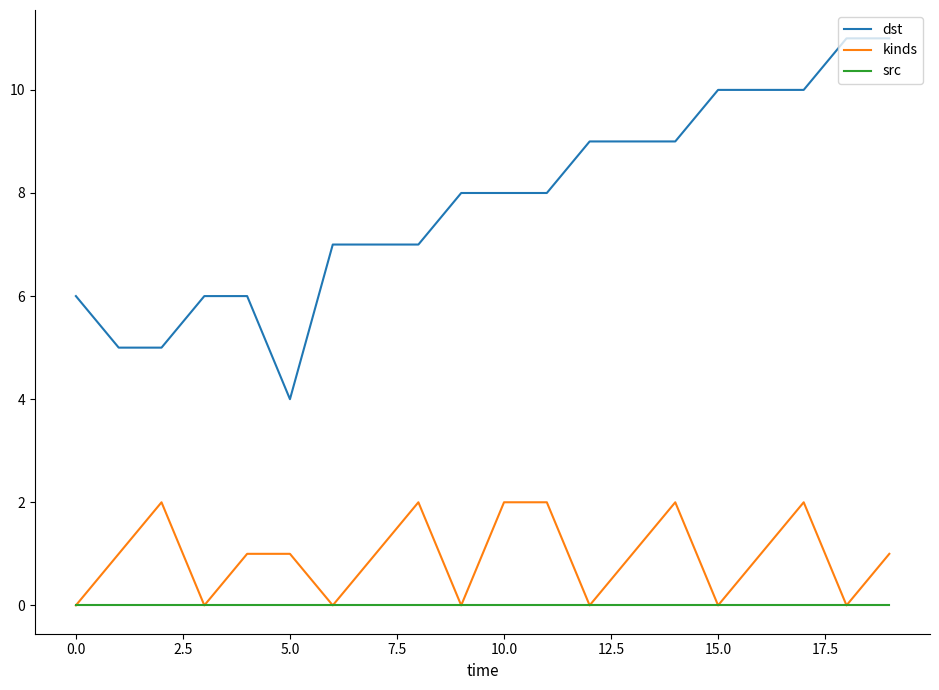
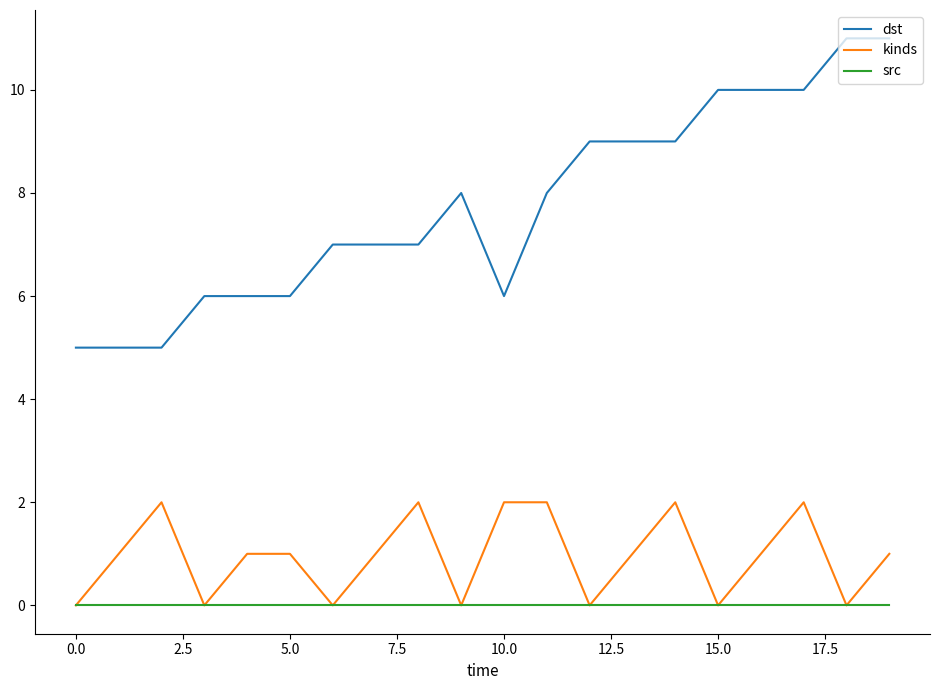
  {
    "dst": {
-     "0.0": 6,
-     "5.0": 4,
-     "10.0": 8,
+     "0.0": 5,
+     "5.0": 6,
+     "10.0": 6,
      "15.0": 10
    },
    "kinds": {
      "5.0": 1,
      "10.0": 2
    },
    "src": {
      "5.0": 0,
      "10.0": 0
    }
  }
